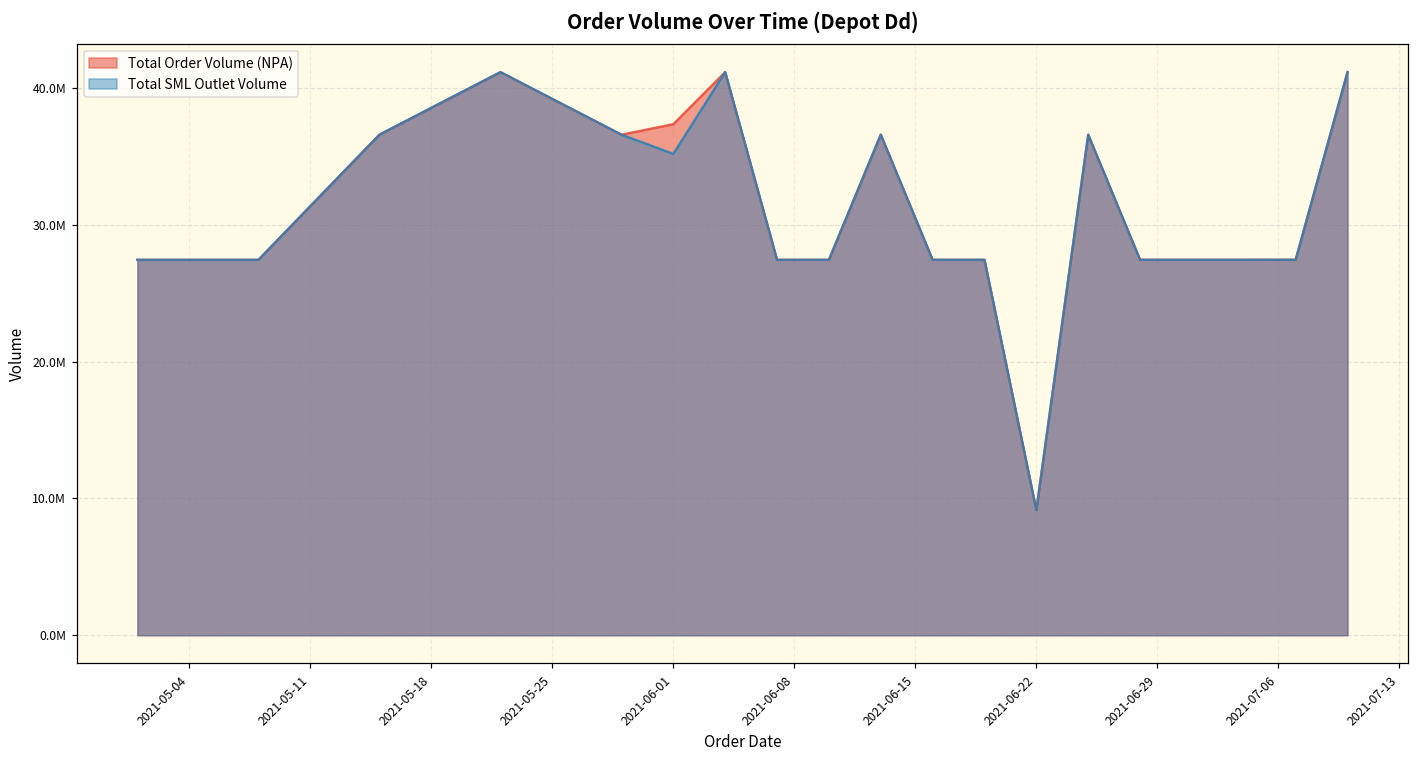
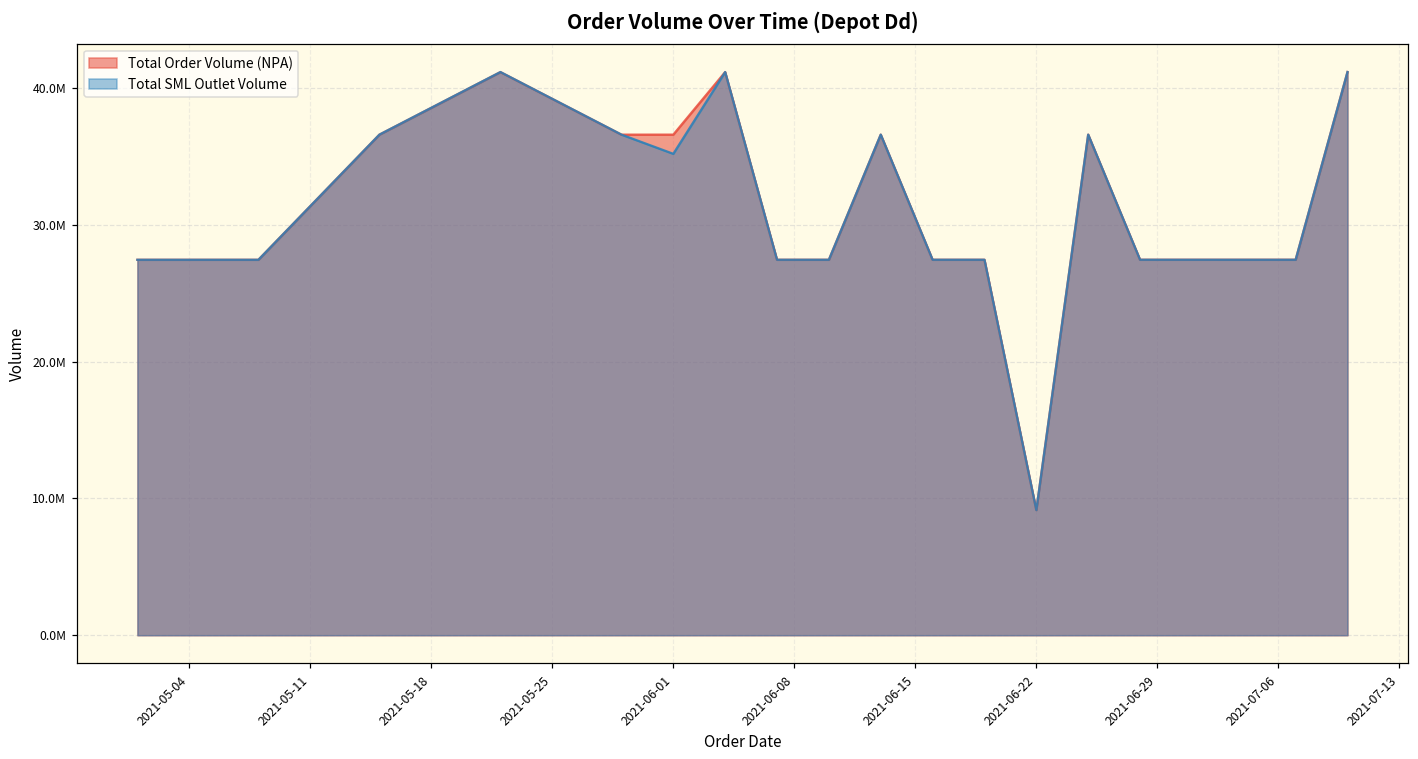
  {
    "Total Order Volume (NPA)": {
-     "2021-06-01": 37400000
+     "2021-06-01": 36600000
    },
    "Total SML Outlet Volume": {
      "2021-06-01": 35200000
    }
  }
